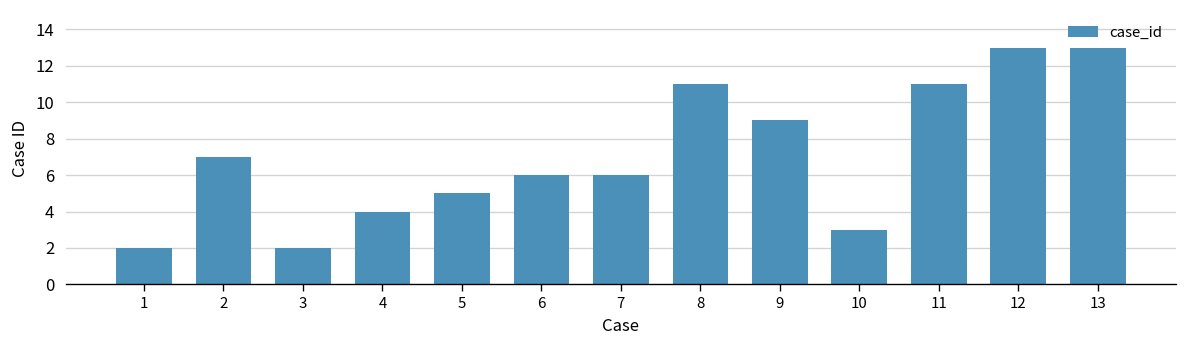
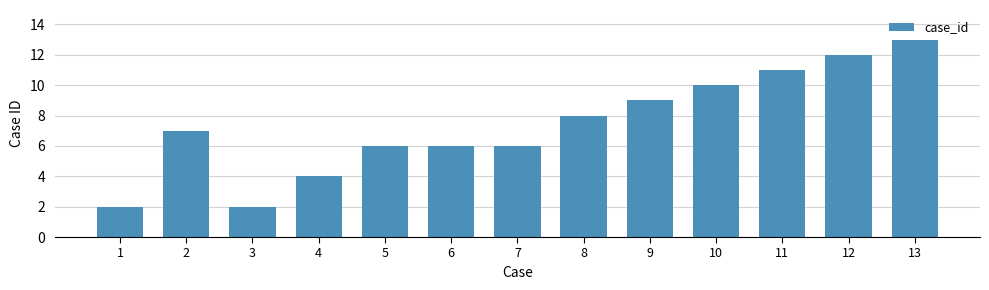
  {
    "1": 2,
    "2": 7,
    "3": 2,
    "4": 4,
-   "5": 5,
+   "5": 6,
    "6": 6,
    "7": 6,
-   "8": 11,
+   "8": 8,
    "9": 9,
-   "10": 3,
+   "10": 10,
    "11": 11,
-   "12": 13,
+   "12": 12,
    "13": 13
  }
